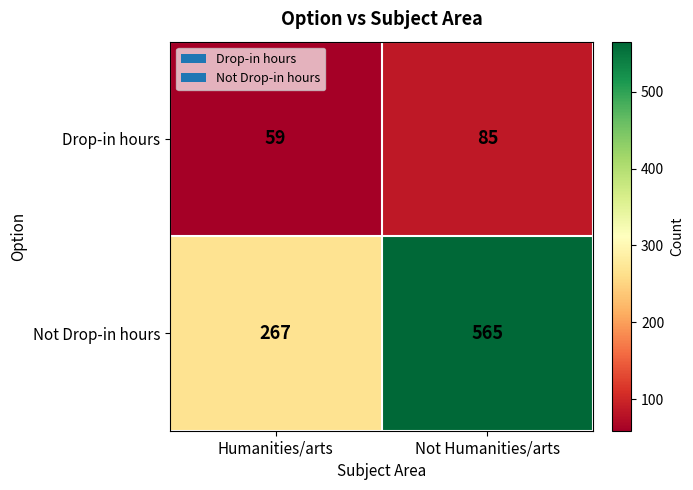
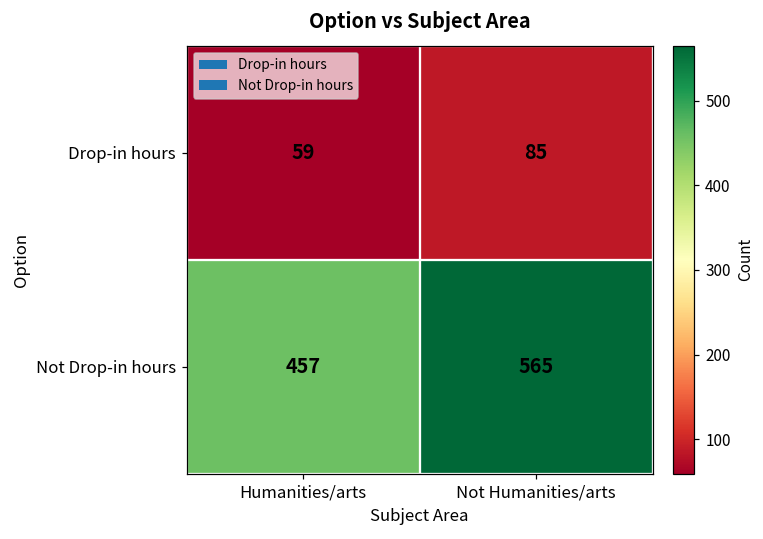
  {
    "Drop-in hours": {
      "Humanities/arts": 59,
      "Not Humanities/arts": 85
    },
    "Not Drop-in hours": {
-     "Humanities/arts": 267,
+     "Humanities/arts": 457,
      "Not Humanities/arts": 565
    }
  }
